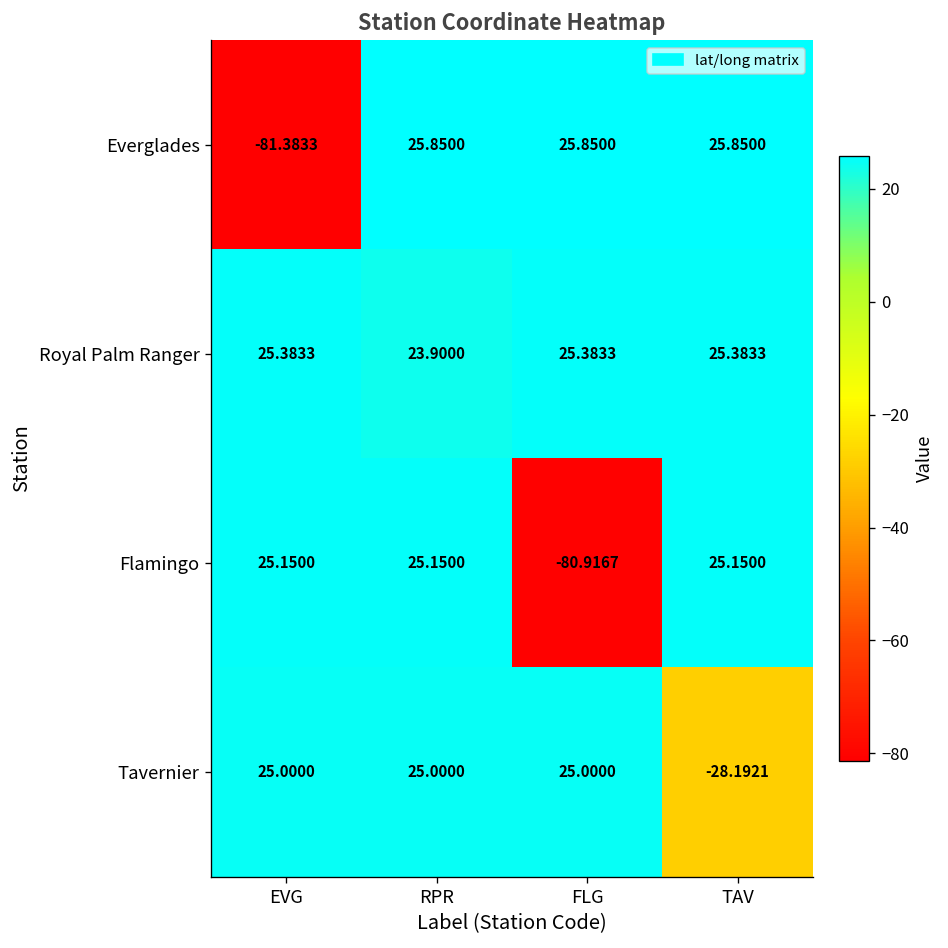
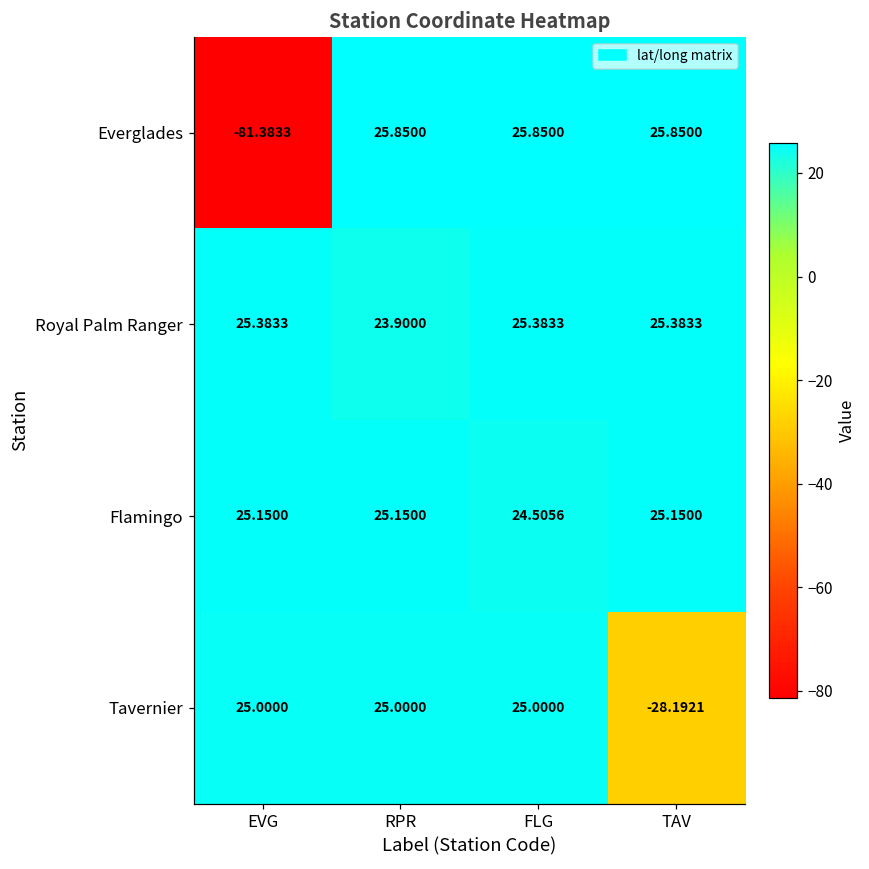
  {
    "Everglades": {
      "EVG": -81.3833,
      "RPR": 25.8500,
      "FLG": 25.8500,
      "TAV": 25.8500
    },
    "Royal Palm Ranger": {
      "EVG": 25.3833,
      "RPR": 23.9000,
      "FLG": 25.3833,
      "TAV": 25.3833
    },
    "Flamingo": {
      "EVG": 25.1500,
      "RPR": 25.1500,
-     "FLG": -80.9167,
+     "FLG": 24.5056,
      "TAV": 25.1500
    },
    "Tavernier": {
      "EVG": 25.0000,
      "RPR": 25.0000,
      "FLG": 25.0000,
      "TAV": -28.1921
    }
  }
